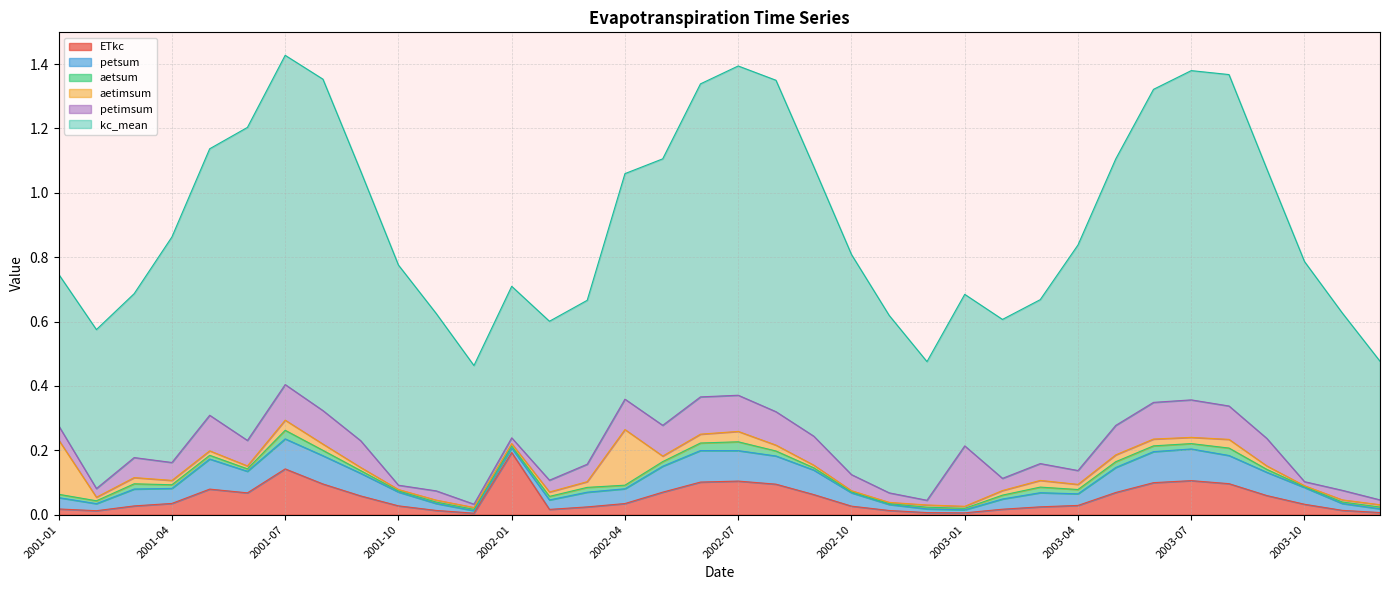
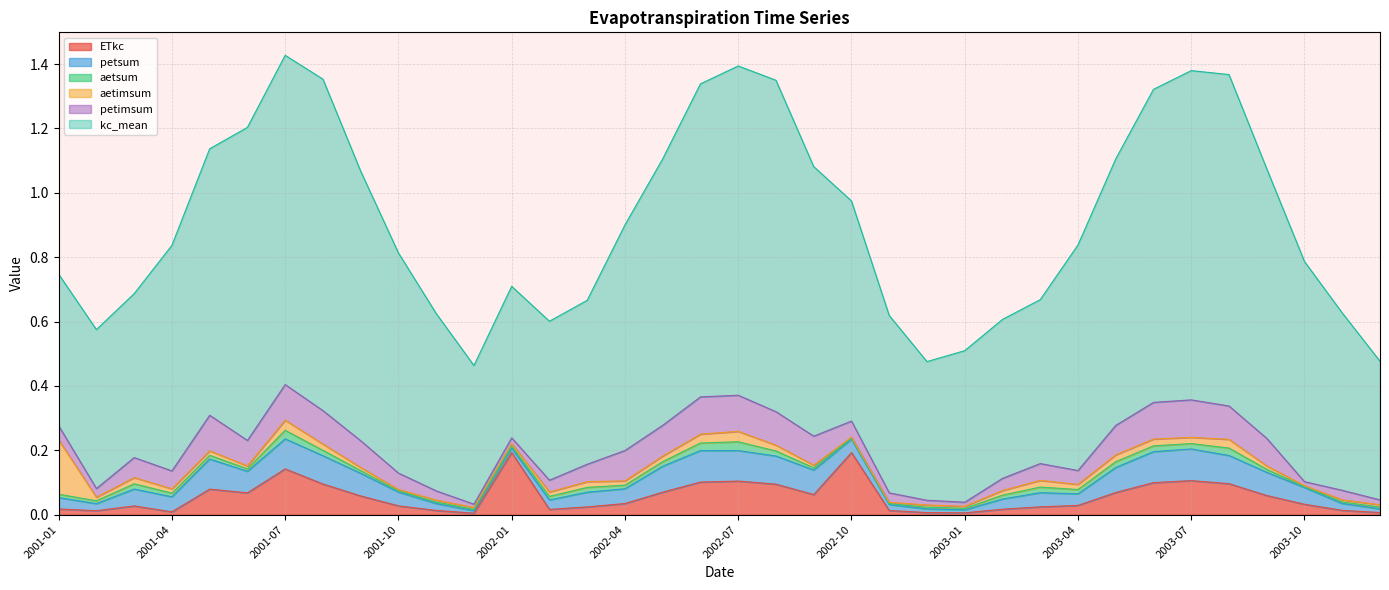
  {
    "ETkc": {
      "2001-01": 0.02,
-     "2001-04": 0.03,
+     "2001-04": 0.01,
      "2001-07": 0.14,
      "2001-10": 0.03,
      "2002-01": 0.19,
      "2002-04": 0.03,
      "2002-07": 0.10,
-     "2002-10": 0.03,
+     "2002-10": 0.19,
      "2003-01": 0.01,
      "2003-04": 0.03,
      "2003-07": 0.11,
      "2003-10": 0.03
    },
    "petsum": {
      "2001-01": 0.04,
      "2001-04": 0.05,
      "2001-07": 0.09,
      "2002-04": 0.05,
      "2002-07": 0.09,
      "2003-04": 0.04,
      "2003-07": 0.10
    },
    "aetimsum": {
      "2001-01": 0.17,
      "2001-04": 0.01,
      "2001-07": 0.03,
-     "2002-04": 0.17,
+     "2002-04": 0.01,
      "2002-07": 0.03,
      "2003-04": 0.02,
      "2003-07": 0.02
    },
    "petimsum": {
      "2001-01": 0.04,
      "2001-04": 0.06,
      "2001-07": 0.11,
-     "2001-10": 0.01,
+     "2001-10": 0.05,
      "2002-01": 0.02,
      "2002-04": 0.09,
      "2002-07": 0.11,
      "2002-10": 0.05,
-     "2003-01": 0.19,
+     "2003-01": 0.01,
      "2003-04": 0.04,
      "2003-07": 0.12,
      "2003-10": 0.01
    }
  }
